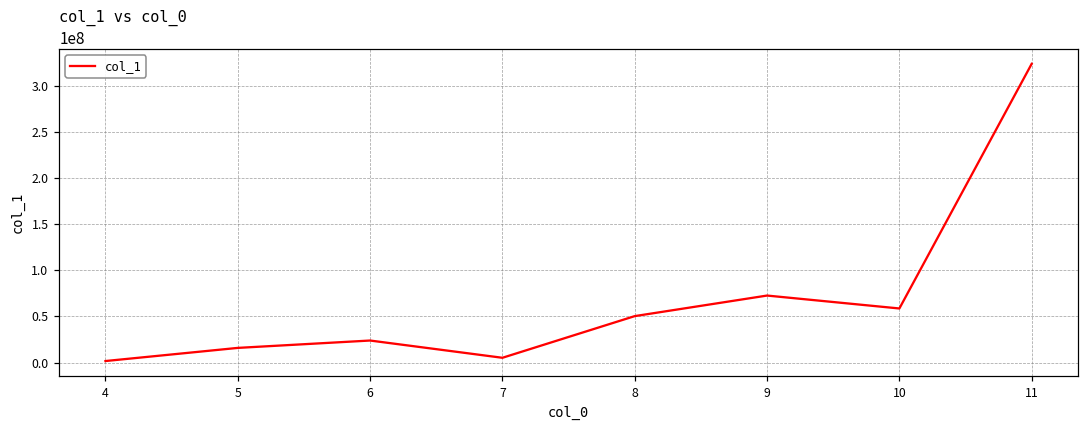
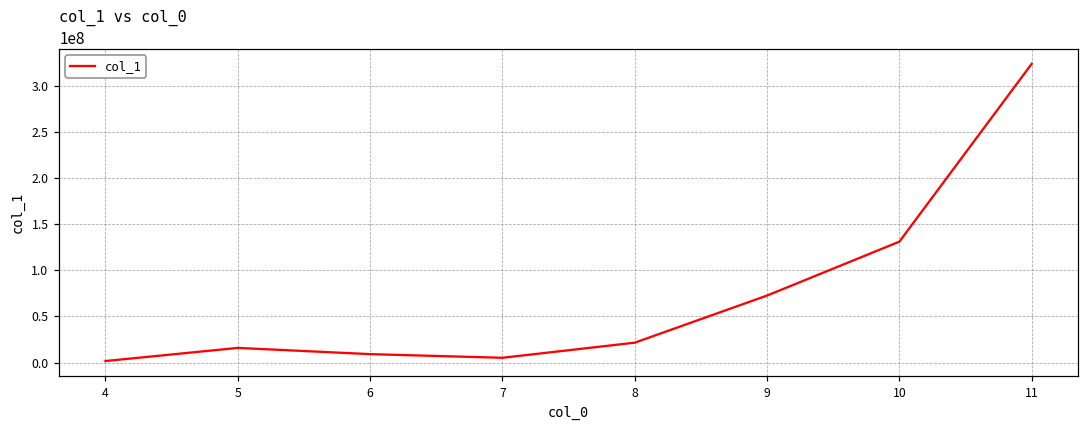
  {
    "4": 0,
    "5": 20000000,
-   "6": 20000000,
+   "6": 10000000,
    "7": 10000000,
-   "8": 50000000,
+   "8": 20000000,
    "9": 70000000,
-   "10": 60000000,
+   "10": 130000000,
    "11": 320000000
  }
